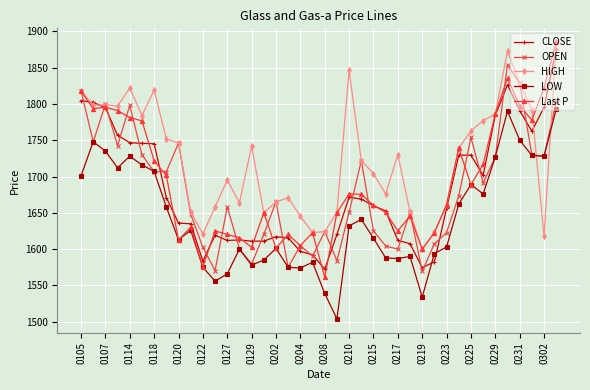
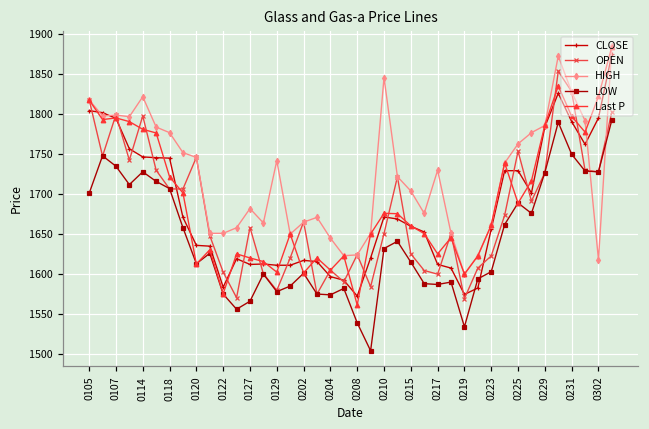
  {
    "HIGH": {
      "0114": 1820,
-     "0118": 1820,
-     "0122": 1620,
-     "0127": 1700,
+     "0118": 1780,
+     "0122": 1650,
+     "0127": 1680,
      "0129": 1740,
      "0204": 1650,
      "0210": 1850,
      "0215": 1700,
      "0217": 1730,
      "0225": 1760,
      "0302": 1620
    }
  }
